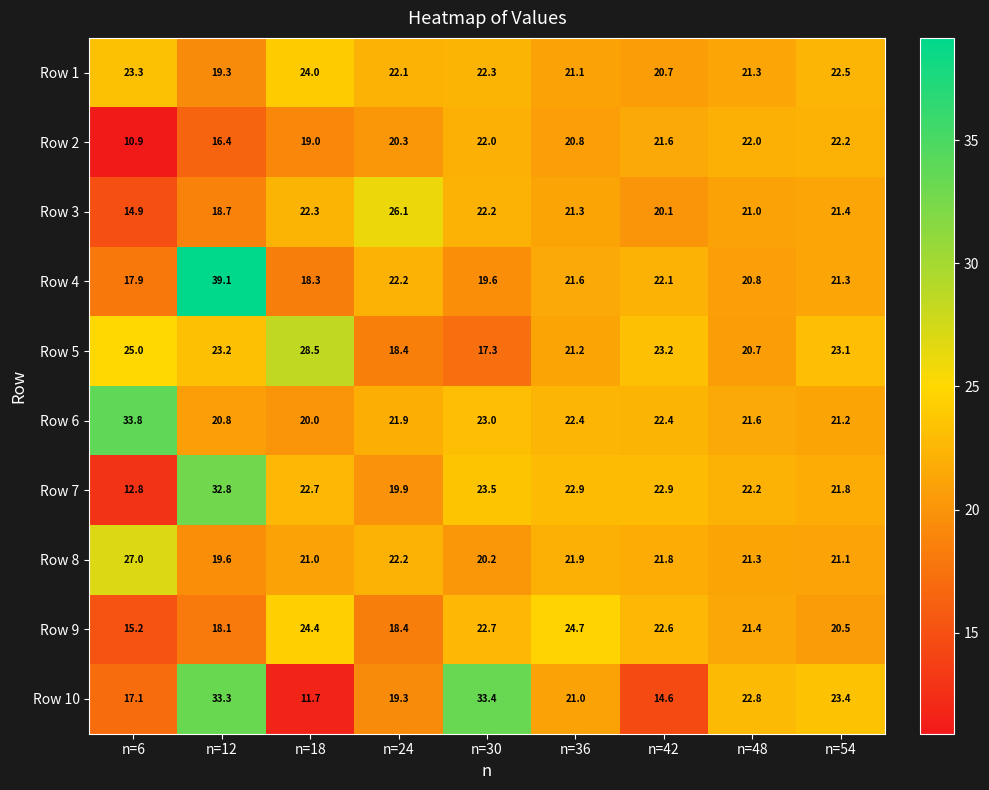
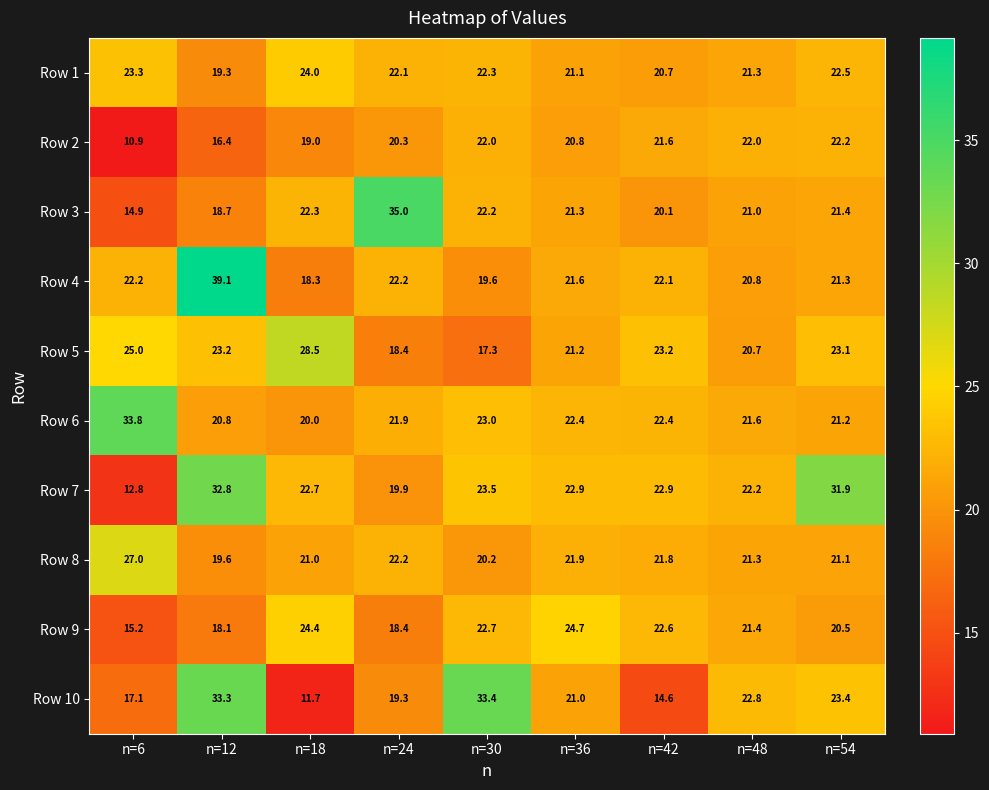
  {
    "Row 1": {
      "n=6": 23.3,
      "n=12": 19.3,
      "n=18": 24.0,
      "n=24": 22.1,
      "n=30": 22.3,
      "n=36": 21.1,
      "n=42": 20.7,
      "n=48": 21.3,
      "n=54": 22.5
    },
    "Row 2": {
      "n=6": 10.9,
      "n=12": 16.4,
      "n=18": 19.0,
      "n=24": 20.3,
      "n=30": 22.0,
      "n=36": 20.8,
      "n=42": 21.6,
      "n=48": 22.0,
      "n=54": 22.2
    },
    "Row 3": {
      "n=6": 14.9,
      "n=12": 18.7,
      "n=18": 22.3,
-     "n=24": 26.1,
+     "n=24": 35.0,
      "n=30": 22.2,
      "n=36": 21.3,
      "n=42": 20.1,
      "n=48": 21.0,
      "n=54": 21.4
    },
    "Row 4": {
-     "n=6": 17.9,
+     "n=6": 22.2,
      "n=12": 39.1,
      "n=18": 18.3,
      "n=24": 22.2,
      "n=30": 19.6,
      "n=36": 21.6,
      "n=42": 22.1,
      "n=48": 20.8,
      "n=54": 21.3
    },
    "Row 5": {
      "n=6": 25.0,
      "n=12": 23.2,
      "n=18": 28.5,
      "n=24": 18.4,
      "n=30": 17.3,
      "n=36": 21.2,
      "n=42": 23.2,
      "n=48": 20.7,
      "n=54": 23.1
    },
    "Row 6": {
      "n=6": 33.8,
      "n=12": 20.8,
      "n=18": 20.0,
      "n=24": 21.9,
      "n=30": 23.0,
      "n=36": 22.4,
      "n=42": 22.4,
      "n=48": 21.6,
      "n=54": 21.2
    },
    "Row 7": {
      "n=6": 12.8,
      "n=12": 32.8,
      "n=18": 22.7,
      "n=24": 19.9,
      "n=30": 23.5,
      "n=36": 22.9,
      "n=42": 22.9,
      "n=48": 22.2,
-     "n=54": 21.8
+     "n=54": 31.9
    },
    "Row 8": {
      "n=6": 27.0,
      "n=12": 19.6,
      "n=18": 21.0,
      "n=24": 22.2,
      "n=30": 20.2,
      "n=36": 21.9,
      "n=42": 21.8,
      "n=48": 21.3,
      "n=54": 21.1
    },
    "Row 9": {
      "n=6": 15.2,
      "n=12": 18.1,
      "n=18": 24.4,
      "n=24": 18.4,
      "n=30": 22.7,
      "n=36": 24.7,
      "n=42": 22.6,
      "n=48": 21.4,
      "n=54": 20.5
    },
    "Row 10": {
      "n=6": 17.1,
      "n=12": 33.3,
      "n=18": 11.7,
      "n=24": 19.3,
      "n=30": 33.4,
      "n=36": 21.0,
      "n=42": 14.6,
      "n=48": 22.8,
      "n=54": 23.4
    }
  }
